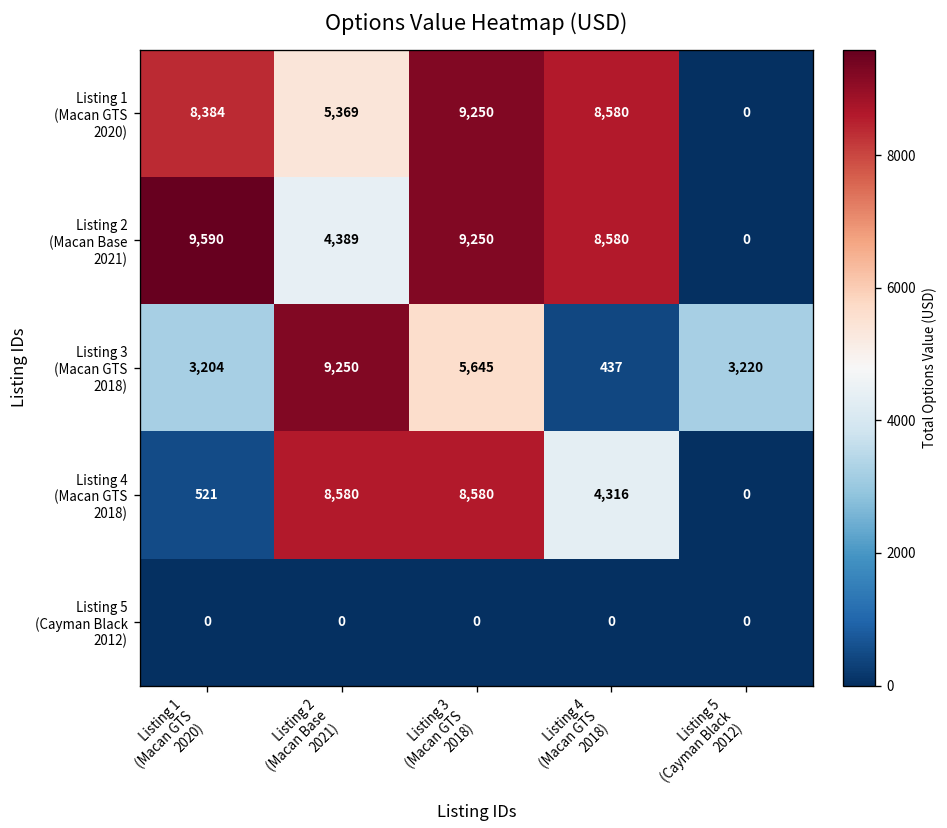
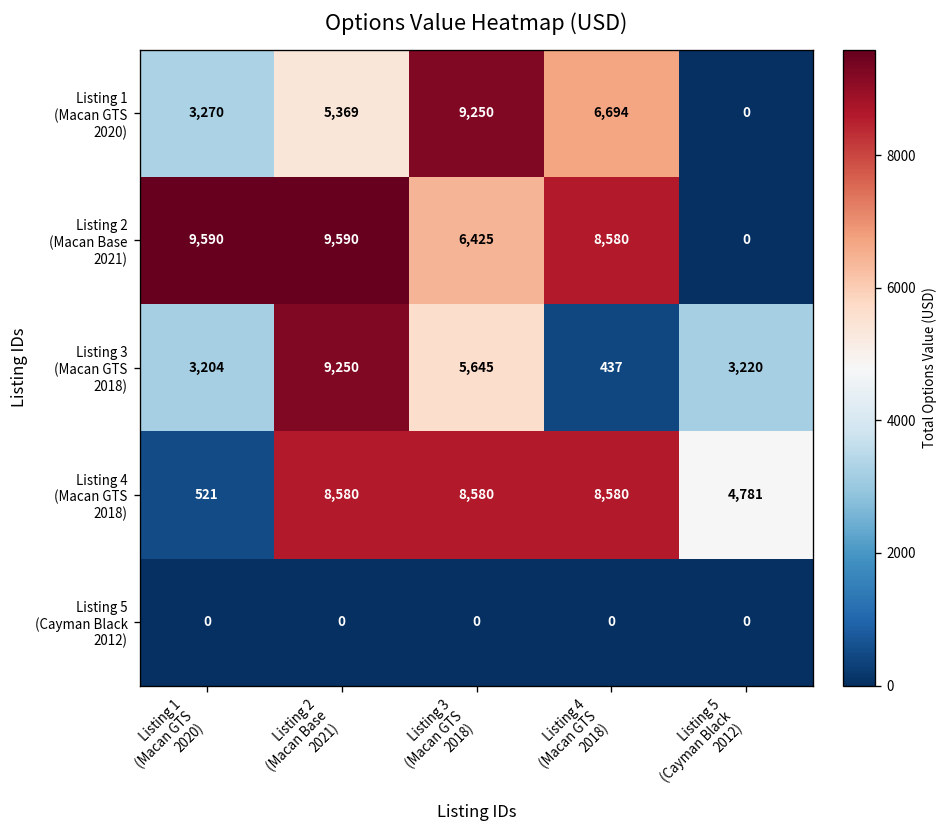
  {
    "Listing 1 (Macan GTS 2020)": {
-     "Listing 1 (Macan GTS 2020)": "8,384",
+     "Listing 1 (Macan GTS 2020)": "3,270",
      "Listing 2 (Macan Base 2021)": "5,369",
      "Listing 3 (Macan GTS 2018)": "9,250",
-     "Listing 4 (Macan GTS 2018)": "8,580",
+     "Listing 4 (Macan GTS 2018)": "6,694",
      "Listing 5 (Cayman Black 2012)": "0"
    },
    "Listing 2 (Macan Base 2021)": {
      "Listing 1 (Macan GTS 2020)": "9,590",
-     "Listing 2 (Macan Base 2021)": "4,389",
-     "Listing 3 (Macan GTS 2018)": "9,250",
+     "Listing 2 (Macan Base 2021)": "9,590",
+     "Listing 3 (Macan GTS 2018)": "6,425",
      "Listing 4 (Macan GTS 2018)": "8,580",
      "Listing 5 (Cayman Black 2012)": "0"
    },
    "Listing 3 (Macan GTS 2018)": {
      "Listing 1 (Macan GTS 2020)": "3,204",
      "Listing 2 (Macan Base 2021)": "9,250",
      "Listing 3 (Macan GTS 2018)": "5,645",
      "Listing 4 (Macan GTS 2018)": "437",
      "Listing 5 (Cayman Black 2012)": "3,220"
    },
    "Listing 4 (Macan GTS 2018)": {
      "Listing 1 (Macan GTS 2020)": "521",
      "Listing 2 (Macan Base 2021)": "8,580",
      "Listing 3 (Macan GTS 2018)": "8,580",
-     "Listing 4 (Macan GTS 2018)": "4,316",
-     "Listing 5 (Cayman Black 2012)": "0"
+     "Listing 4 (Macan GTS 2018)": "8,580",
+     "Listing 5 (Cayman Black 2012)": "4,781"
    },
    "Listing 5 (Cayman Black 2012)": {
      "Listing 1 (Macan GTS 2020)": "0",
      "Listing 2 (Macan Base 2021)": "0",
      "Listing 3 (Macan GTS 2018)": "0",
      "Listing 4 (Macan GTS 2018)": "0",
      "Listing 5 (Cayman Black 2012)": "0"
    }
  }
